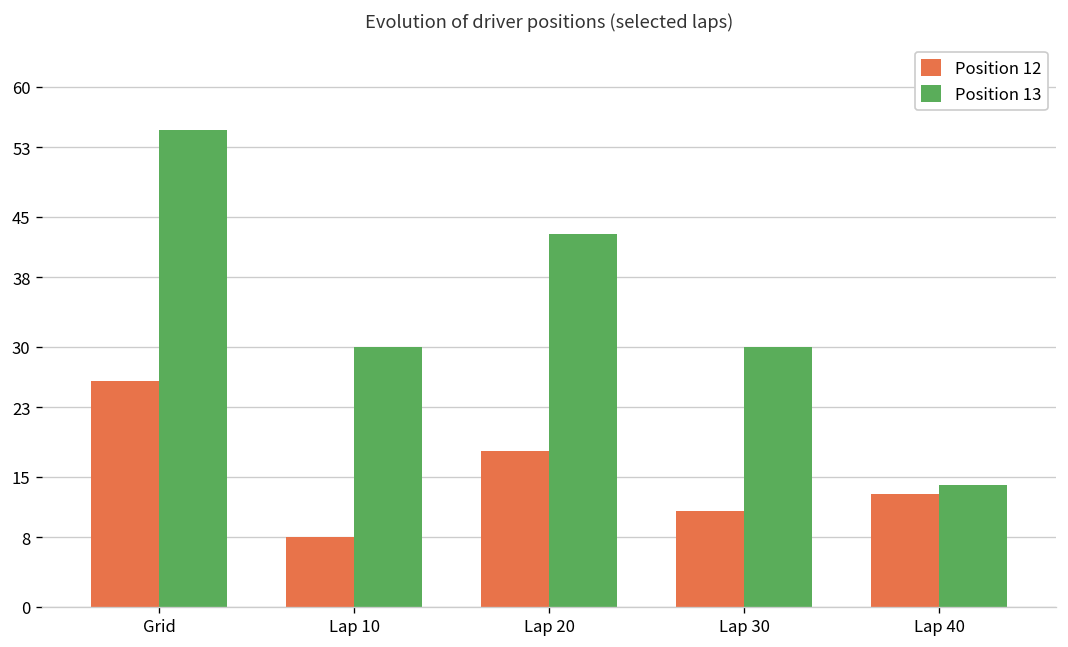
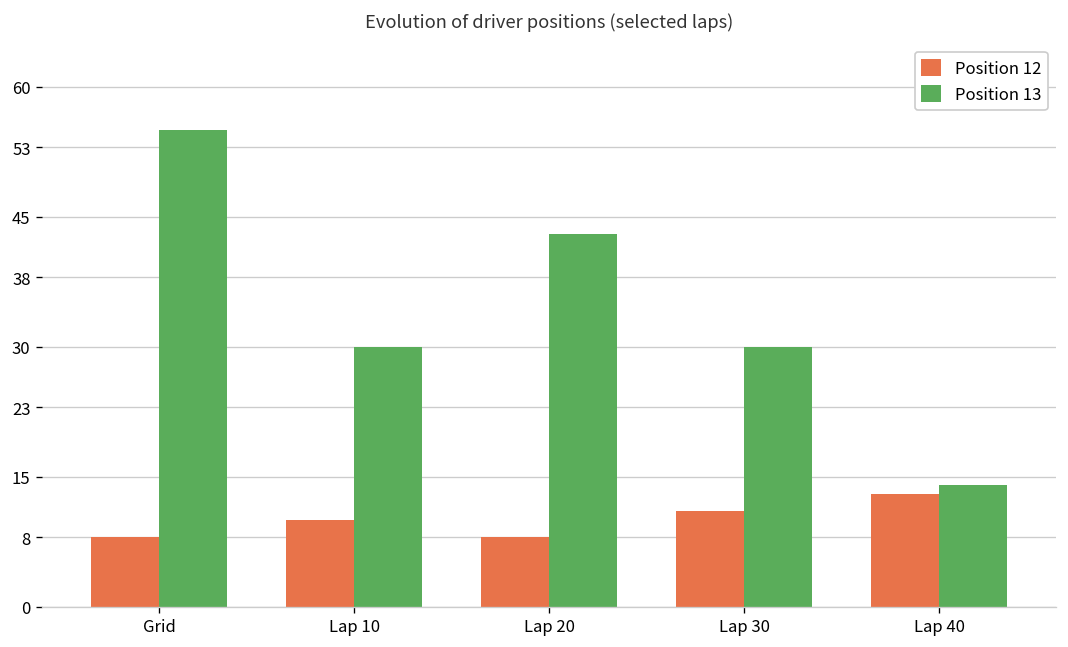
  {
    "Position 12": {
-     "Grid": 26,
-     "Lap 10": 8,
-     "Lap 20": 18,
+     "Grid": 8,
+     "Lap 10": 10,
+     "Lap 20": 8,
      "Lap 30": 11,
      "Lap 40": 13
    },
    "Position 13": {
      "Grid": 55,
      "Lap 10": 30,
      "Lap 20": 43,
      "Lap 30": 30,
      "Lap 40": 14
    }
  }
